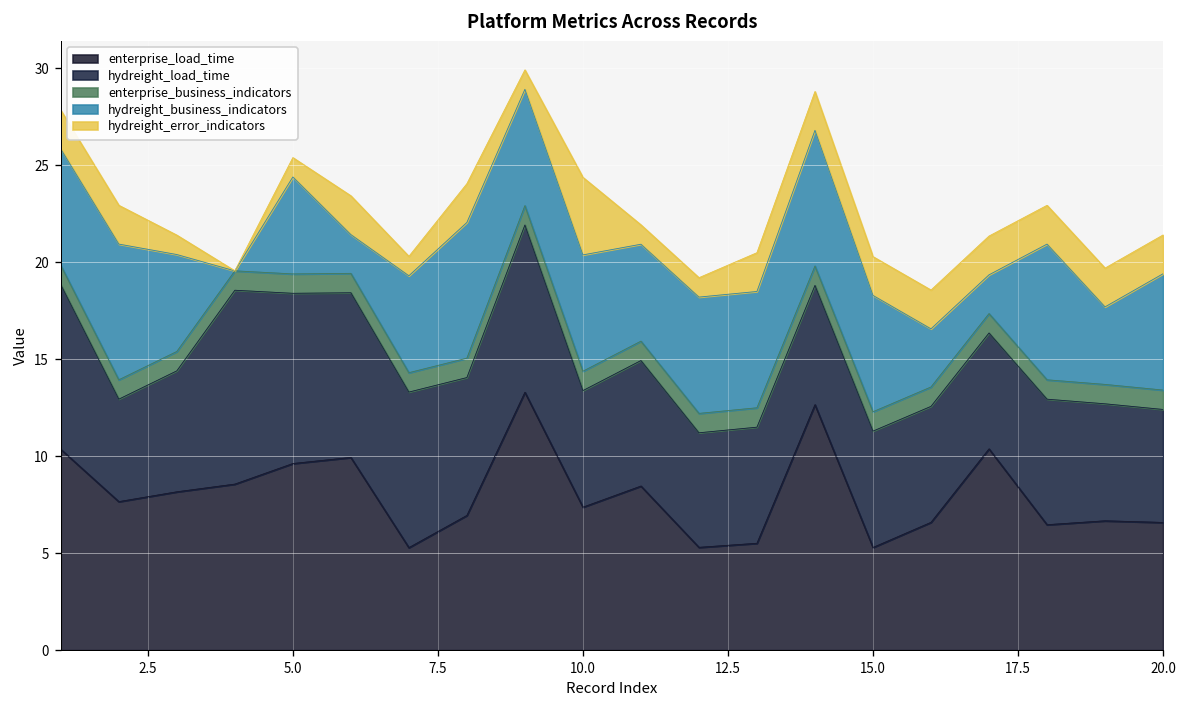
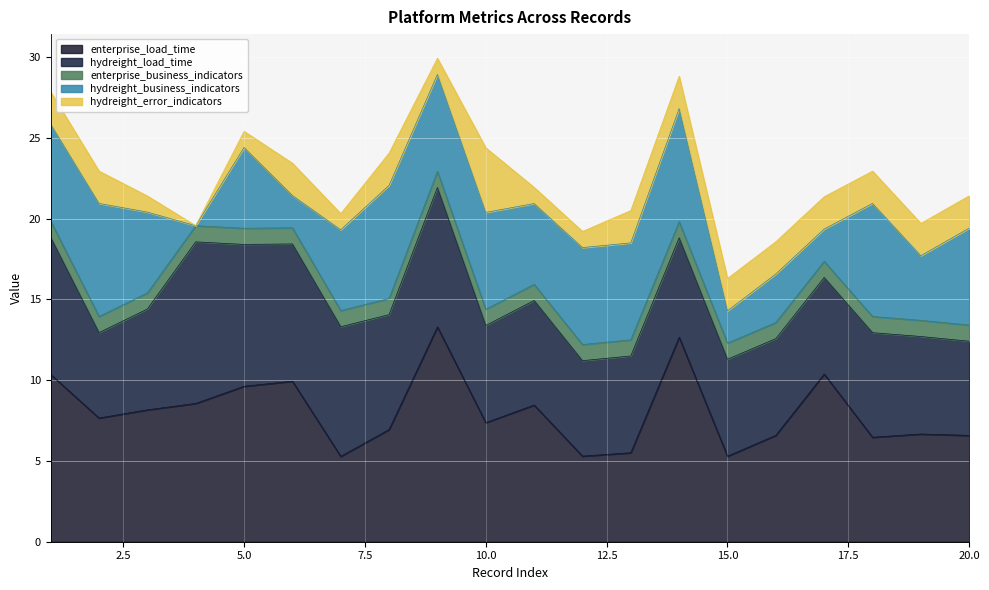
  {
    "enterprise_business_indicators": {
      "5.0": 1,
      "10.0": 1,
      "15.0": 1,
      "20.0": 1
    },
    "hydreight_business_indicators": {
      "5.0": 5,
      "10.0": 6,
-     "15.0": 6,
+     "15.0": 2,
      "20.0": 6
    },
    "hydreight_error_indicators": {
      "5.0": 1,
      "10.0": 4,
      "15.0": 2,
      "20.0": 2
    }
  }
